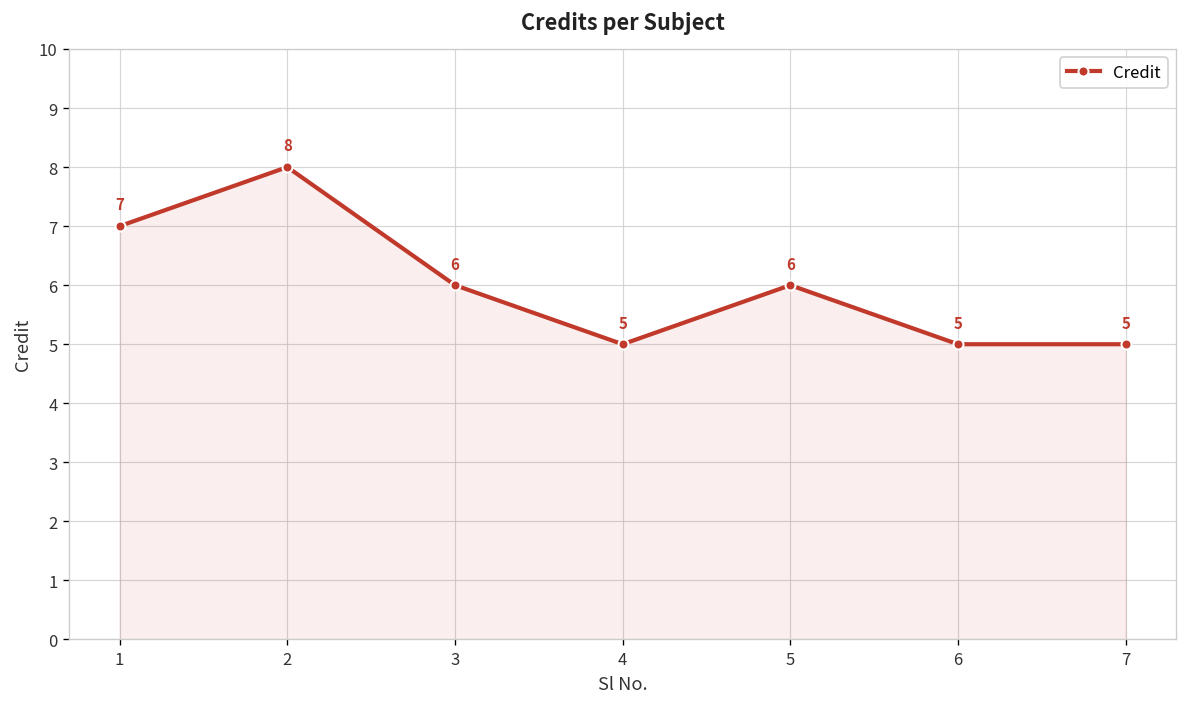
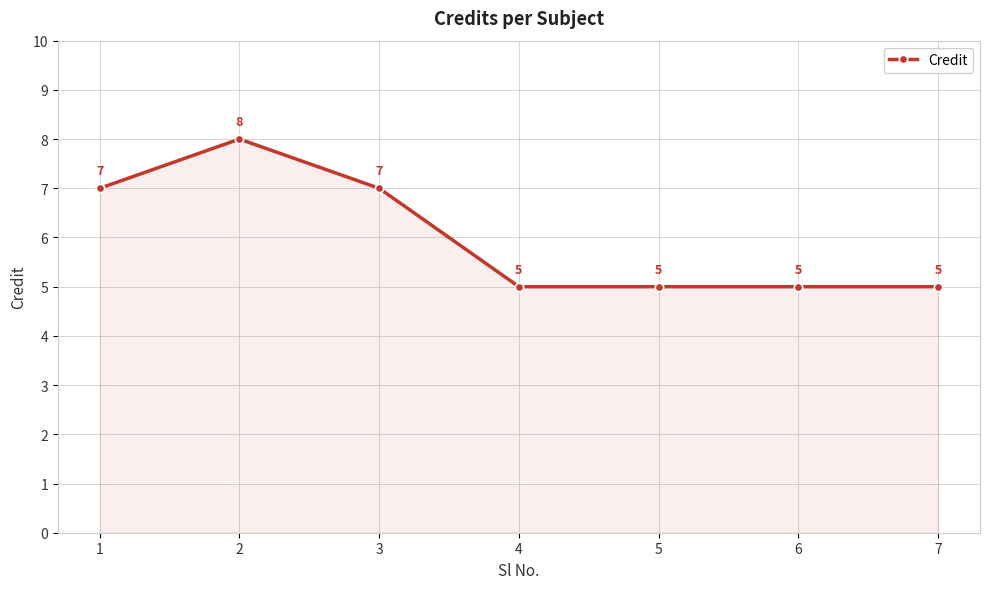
  {
    "1": 7,
    "2": 8,
-   "3": 6,
+   "3": 7,
    "4": 5,
-   "5": 6,
+   "5": 5,
    "6": 5,
    "7": 5
  }
